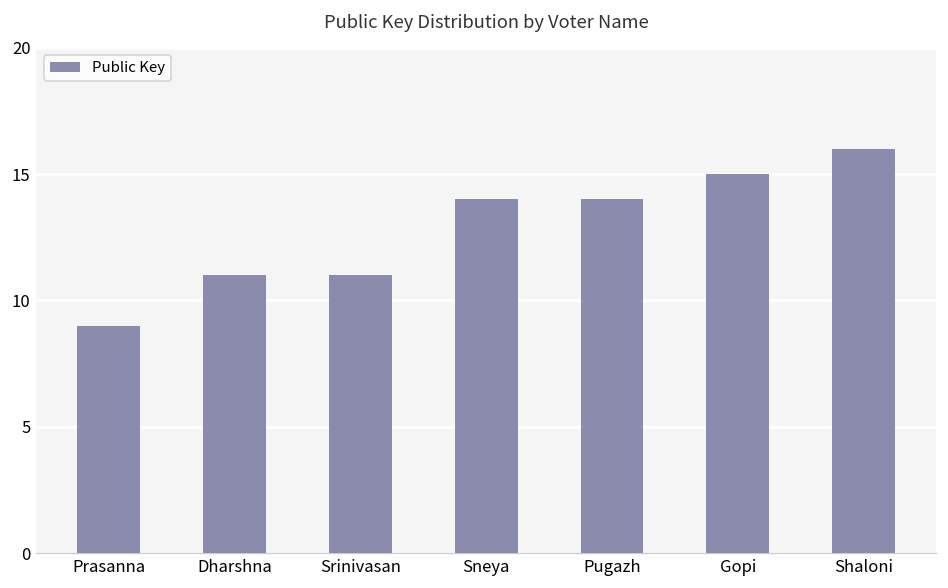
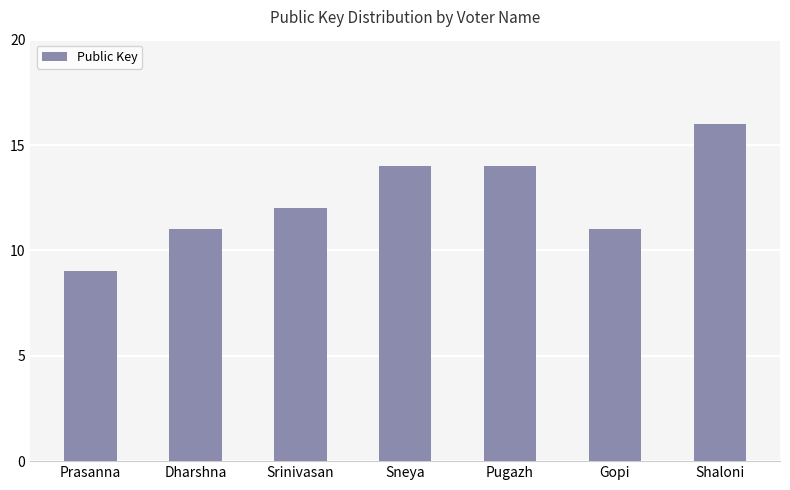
  {
    "Prasanna": 9,
    "Dharshna": 11,
-   "Srinivasan": 11,
+   "Srinivasan": 12,
    "Sneya": 14,
    "Pugazh": 14,
-   "Gopi": 15,
+   "Gopi": 11,
    "Shaloni": 16
  }
